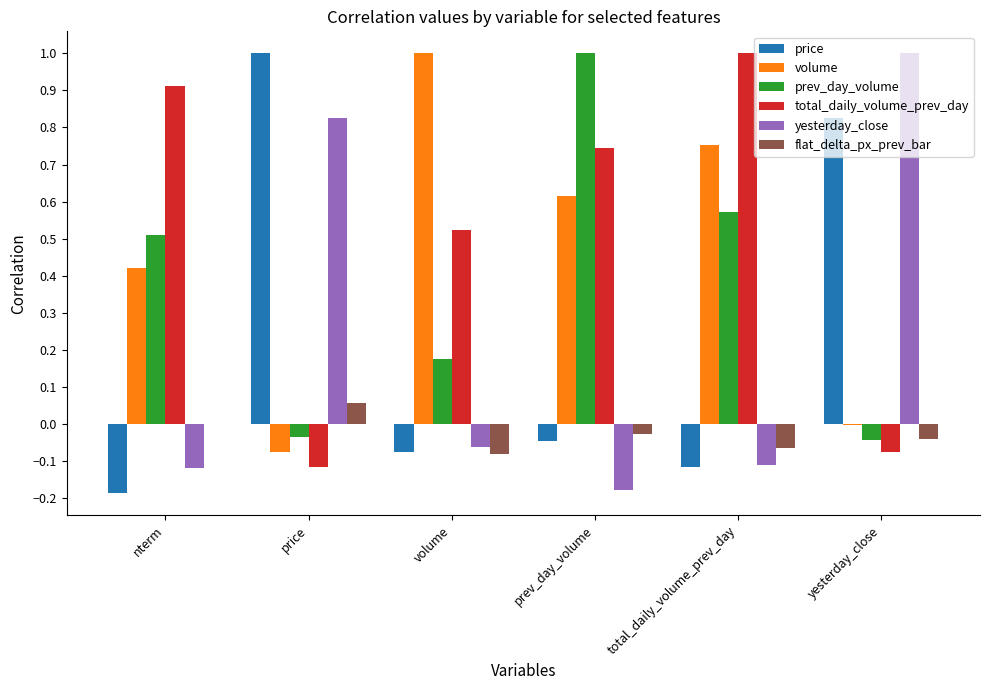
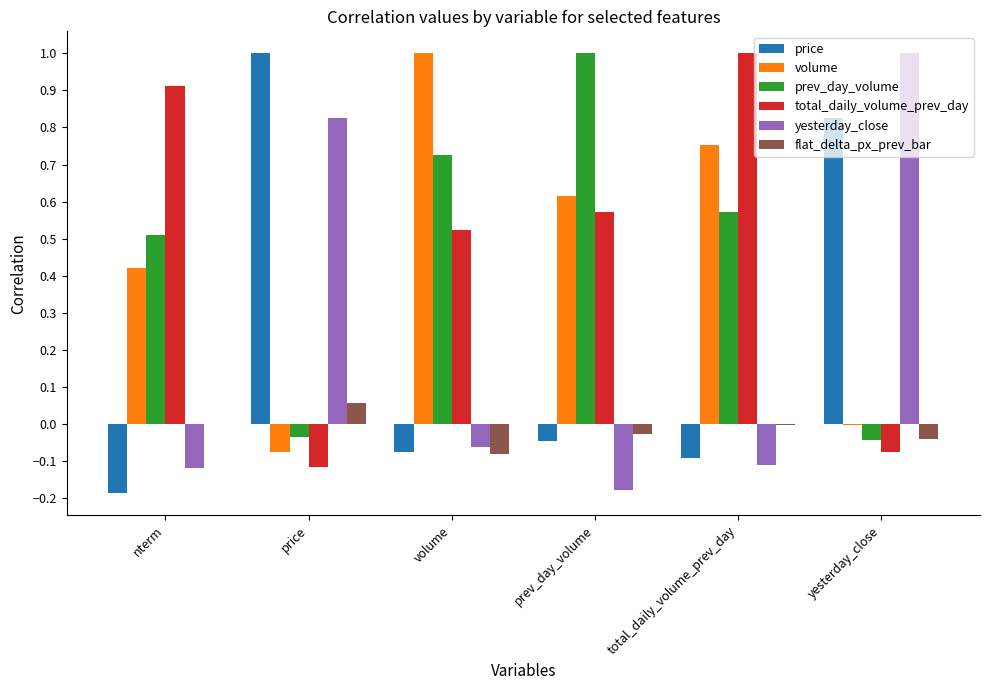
  {
    "price": {
      "nterm": -0.19,
      "price": 1.00,
      "volume": -0.08,
      "prev_day_volume": -0.05,
-     "total_daily_volume_prev_day": -0.12
+     "total_daily_volume_prev_day": -0.09
    },
    "volume": {
      "nterm": 0.42,
      "price": -0.08,
      "volume": 1.00,
      "prev_day_volume": 0.62,
      "total_daily_volume_prev_day": 0.75
    },
    "prev_day_volume": {
      "nterm": 0.51,
      "price": -0.03,
-     "volume": 0.17,
+     "volume": 0.73,
      "prev_day_volume": 1.00,
      "total_daily_volume_prev_day": 0.57,
      "yesterday_close": -0.04
    },
    "total_daily_volume_prev_day": {
      "nterm": 0.91,
      "price": -0.12,
      "volume": 0.52,
-     "prev_day_volume": 0.74,
+     "prev_day_volume": 0.57,
      "total_daily_volume_prev_day": 1.00,
      "yesterday_close": -0.08
    },
    "yesterday_close": {
      "nterm": -0.12,
      "price": 0.83,
      "volume": -0.06,
      "prev_day_volume": -0.18,
      "total_daily_volume_prev_day": -0.11
    },
    "flat_delta_px_prev_bar": {
      "price": 0.06,
      "volume": -0.08,
      "prev_day_volume": -0.03,
-     "total_daily_volume_prev_day": -0.06,
+     "total_daily_volume_prev_day": 0.00,
      "yesterday_close": -0.04
    }
  }
